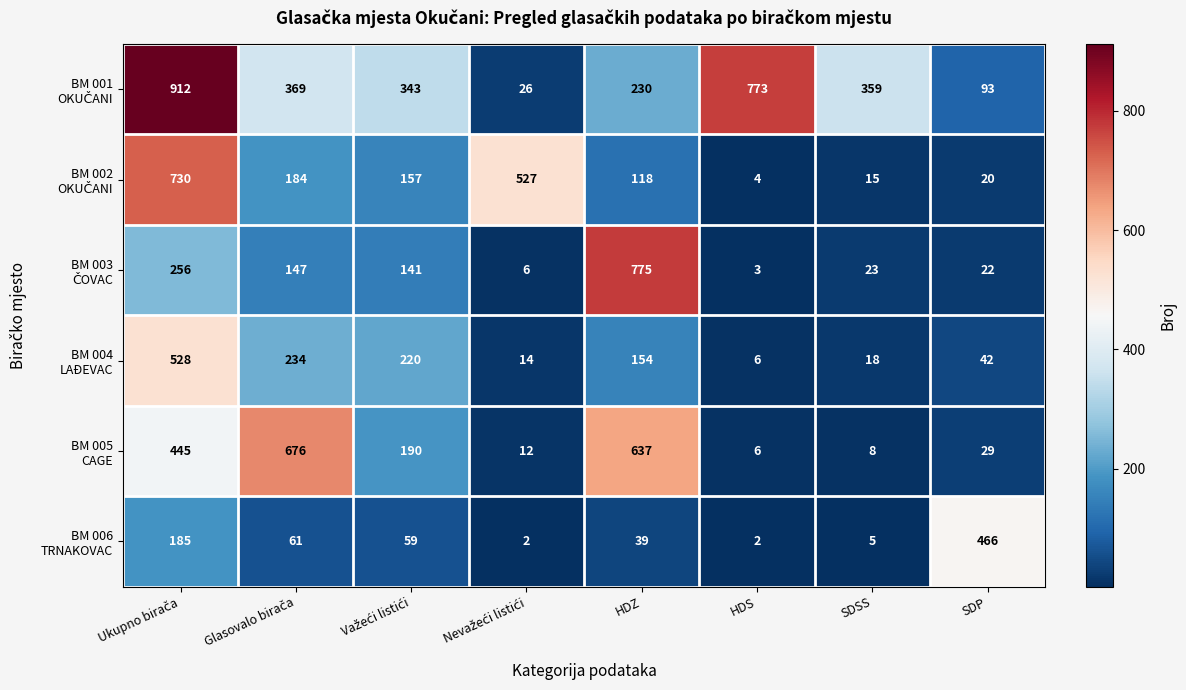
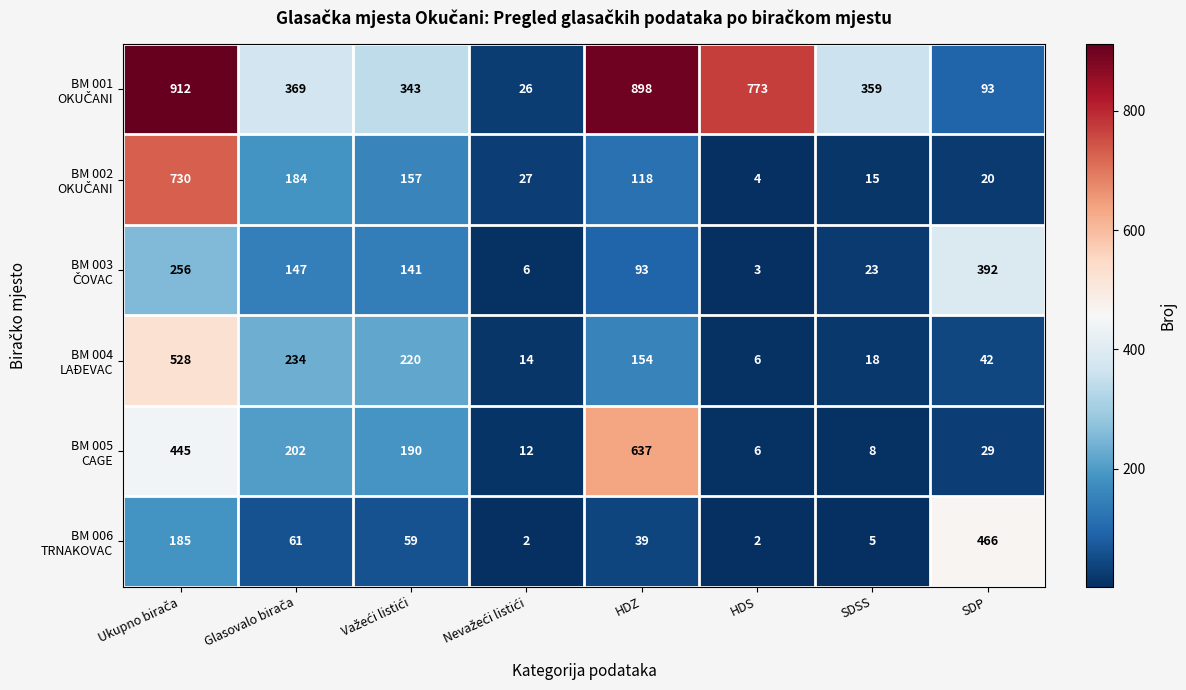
  {
    "BM 001 OKUČANI": {
      "Ukupno birača": 912,
      "Glasovalo birača": 369,
      "Važeći listići": 343,
      "Nevažeći listići": 26,
-     "HDZ": 230,
+     "HDZ": 898,
      "HDS": 773,
      "SDSS": 359,
      "SDP": 93
    },
    "BM 002 OKUČANI": {
      "Ukupno birača": 730,
      "Glasovalo birača": 184,
      "Važeći listići": 157,
-     "Nevažeći listići": 527,
+     "Nevažeći listići": 27,
      "HDZ": 118,
      "HDS": 4,
      "SDSS": 15,
      "SDP": 20
    },
    "BM 003 ČOVAC": {
      "Ukupno birača": 256,
      "Glasovalo birača": 147,
      "Važeći listići": 141,
      "Nevažeći listići": 6,
-     "HDZ": 775,
+     "HDZ": 93,
      "HDS": 3,
      "SDSS": 23,
-     "SDP": 22
+     "SDP": 392
    },
    "BM 004 LAĐEVAC": {
      "Ukupno birača": 528,
      "Glasovalo birača": 234,
      "Važeći listići": 220,
      "Nevažeći listići": 14,
      "HDZ": 154,
      "HDS": 6,
      "SDSS": 18,
      "SDP": 42
    },
    "BM 005 CAGE": {
      "Ukupno birača": 445,
-     "Glasovalo birača": 676,
+     "Glasovalo birača": 202,
      "Važeći listići": 190,
      "Nevažeći listići": 12,
      "HDZ": 637,
      "HDS": 6,
      "SDSS": 8,
      "SDP": 29
    },
    "BM 006 TRNAKOVAC": {
      "Ukupno birača": 185,
      "Glasovalo birača": 61,
      "Važeći listići": 59,
      "Nevažeći listići": 2,
      "HDZ": 39,
      "HDS": 2,
      "SDSS": 5,
      "SDP": 466
    }
  }
